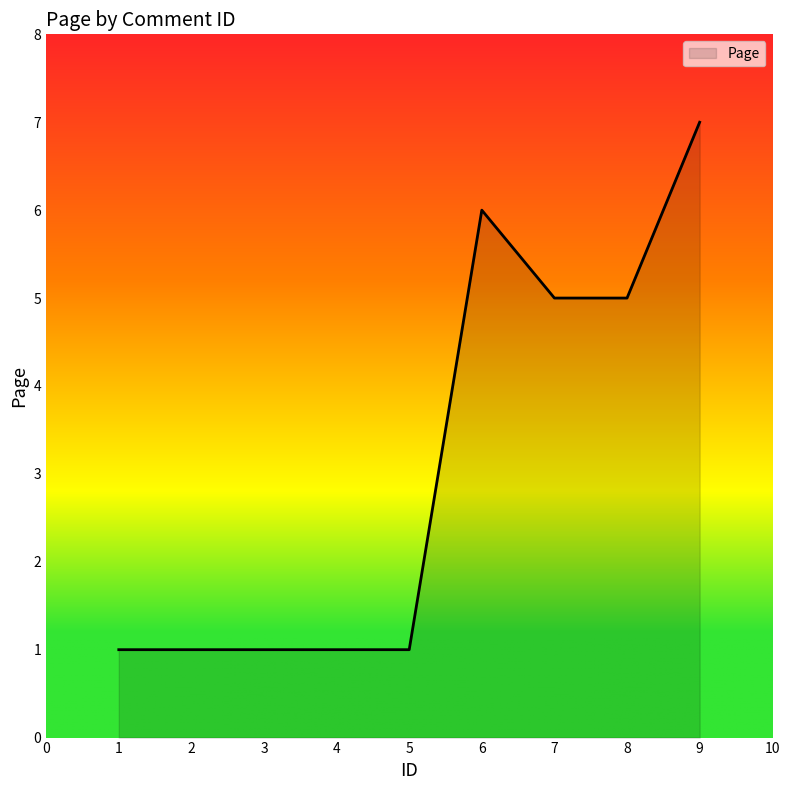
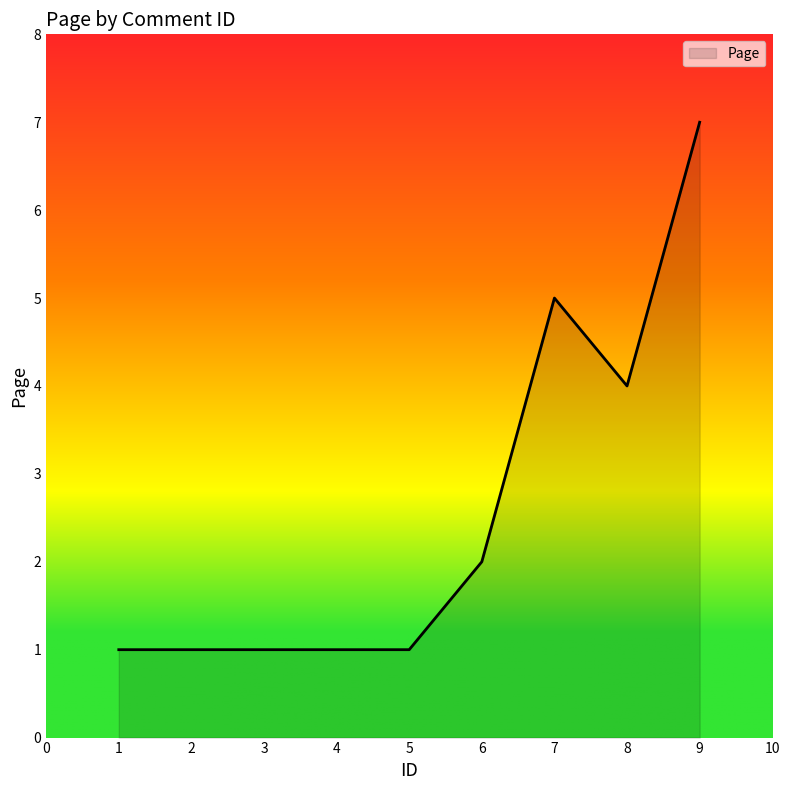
  {
    "1": 1,
    "2": 1,
    "3": 1,
    "4": 1,
    "5": 1,
-   "6": 6,
+   "6": 2,
    "7": 5,
-   "8": 5,
+   "8": 4,
    "9": 7
  }
